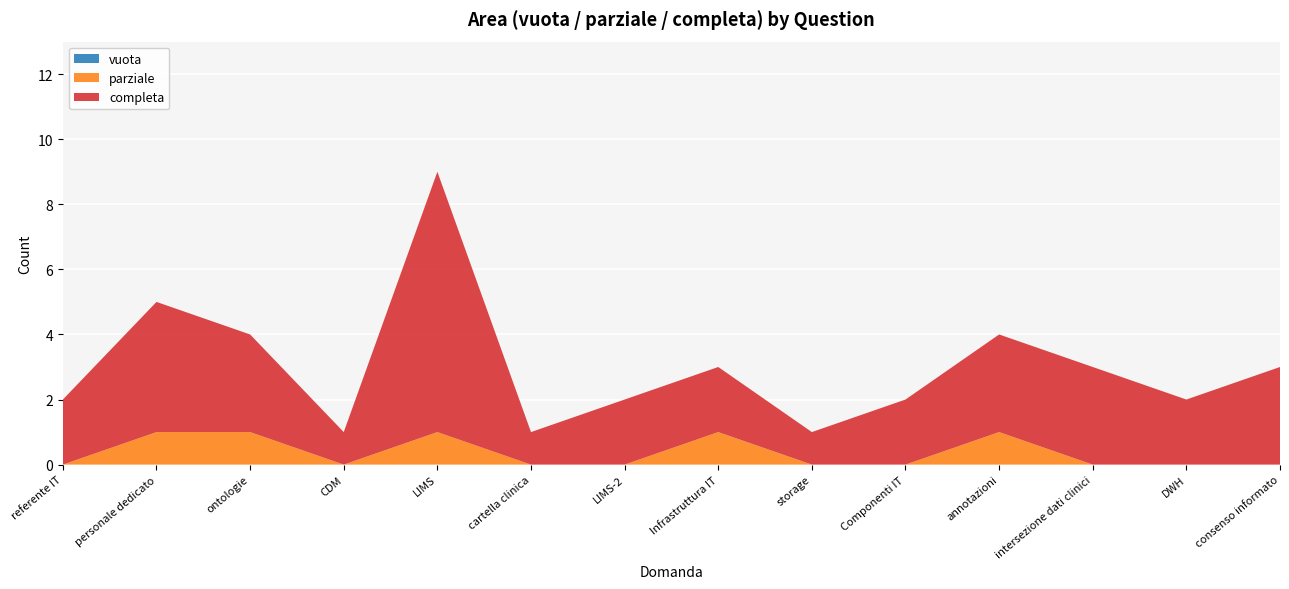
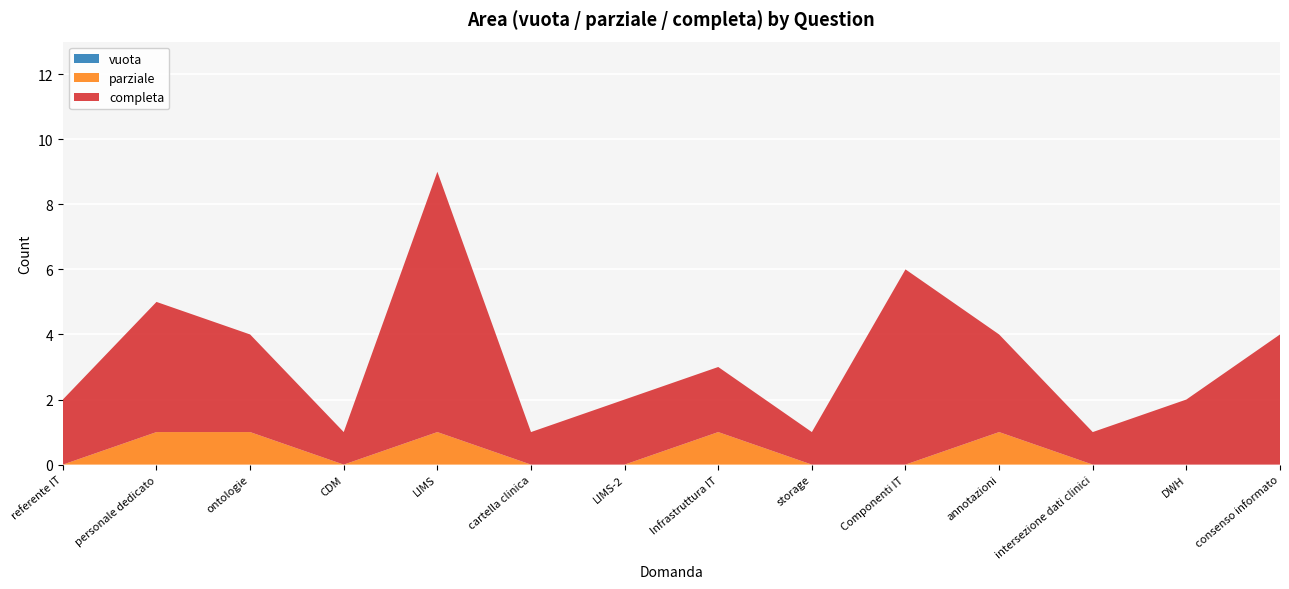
  {
    "vuota": {
      "personale dedicato": 0,
      "ontologie": 0,
      "LIMS": 0,
      "Infrastruttura IT": 0,
      "annotazioni": 0
    },
    "parziale": {
      "personale dedicato": 1,
      "ontologie": 1,
      "LIMS": 1,
      "Infrastruttura IT": 1,
      "annotazioni": 1
    },
    "completa": {
      "referente IT": 2,
      "personale dedicato": 4,
      "ontologie": 3,
      "CDM": 1,
      "LIMS": 8,
      "cartella clinica": 1,
      "LIMS-2": 2,
      "Infrastruttura IT": 2,
      "storage": 1,
-     "Componenti IT": 2,
+     "Componenti IT": 6,
      "annotazioni": 3,
-     "intersezione dati clinici": 3,
+     "intersezione dati clinici": 1,
      "DWH": 2,
-     "consenso informato": 3
+     "consenso informato": 4
    }
  }
